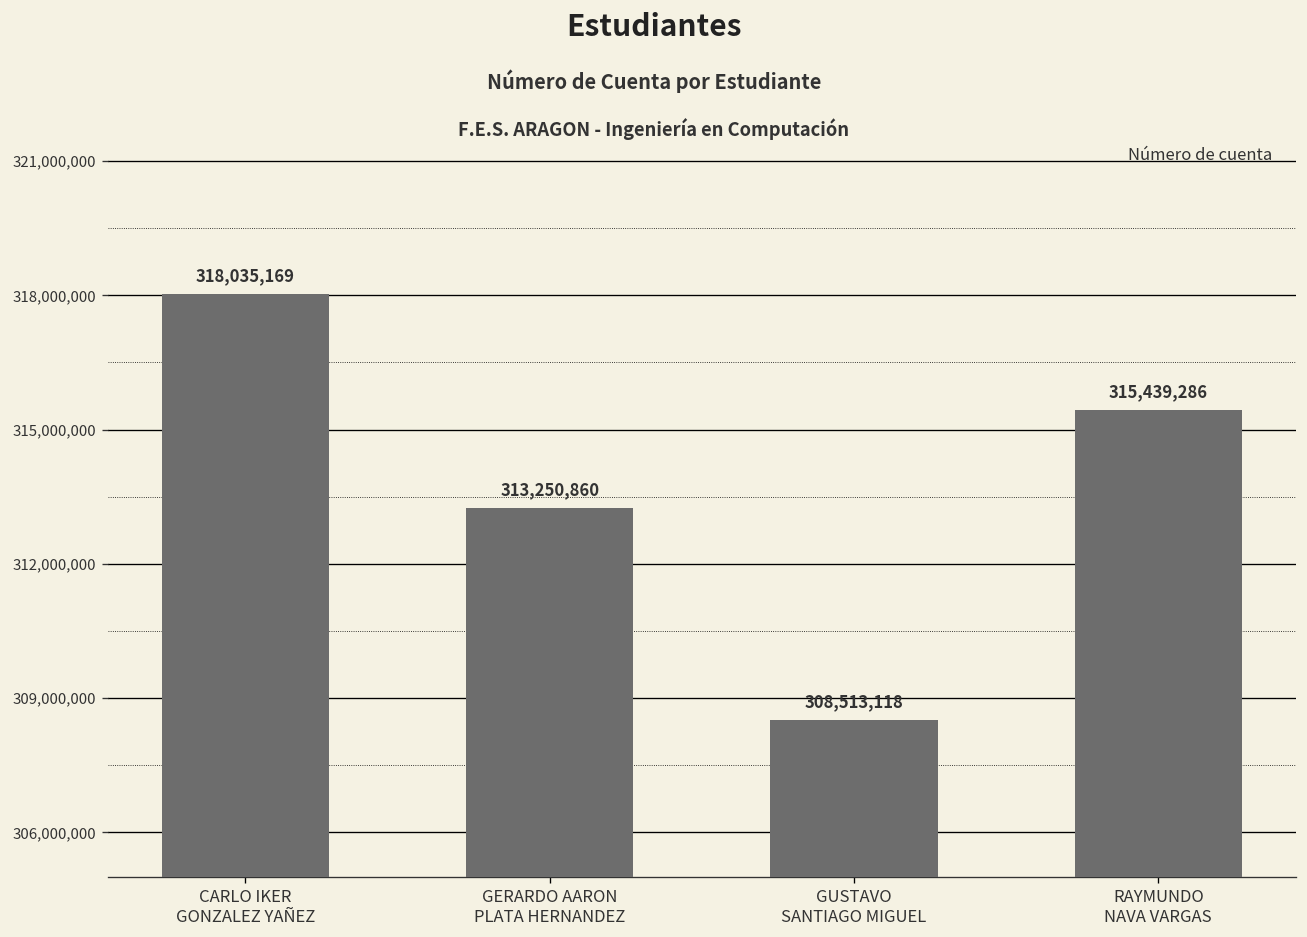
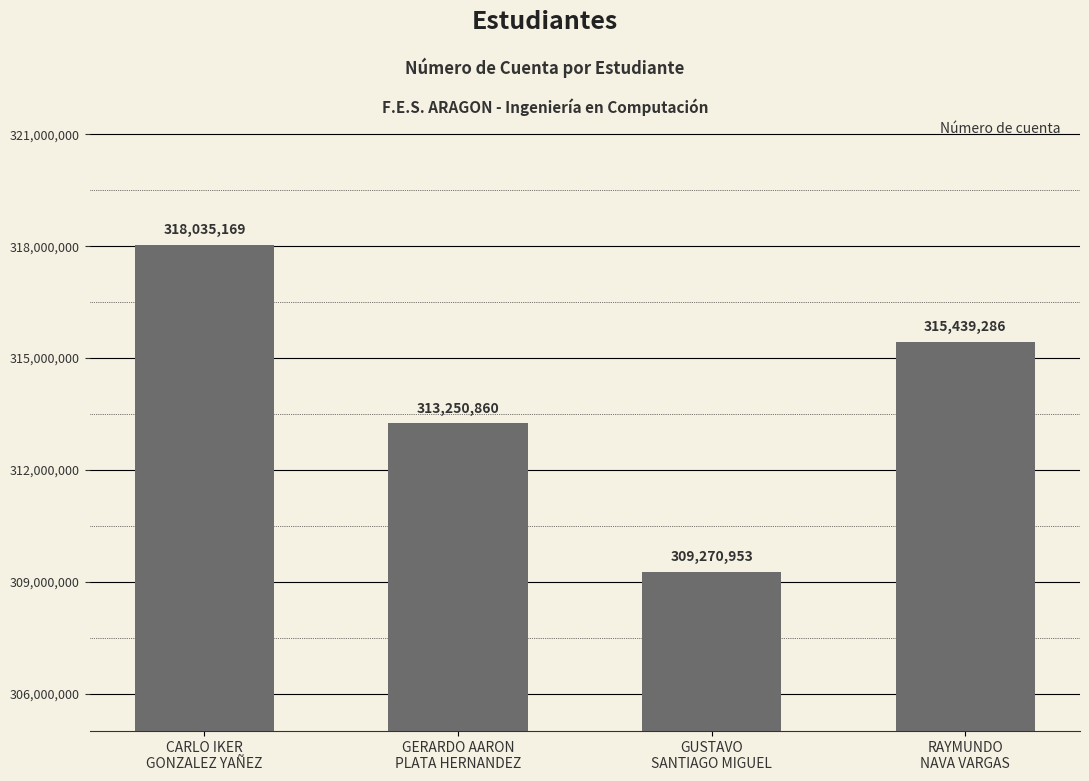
  {
    "CARLO IKER GONZALEZ YAÑEZ": "318,035,169",
    "GERARDO AARON PLATA HERNANDEZ": "313,250,860",
-   "GUSTAVO SANTIAGO MIGUEL": "308,513,118",
+   "GUSTAVO SANTIAGO MIGUEL": "309,270,953",
    "RAYMUNDO NAVA VARGAS": "315,439,286"
  }
